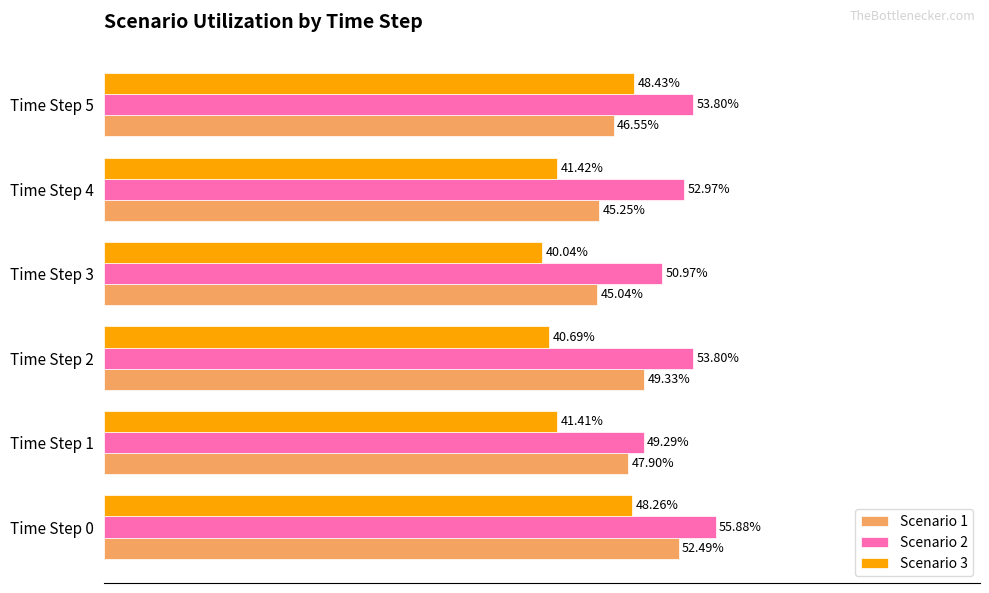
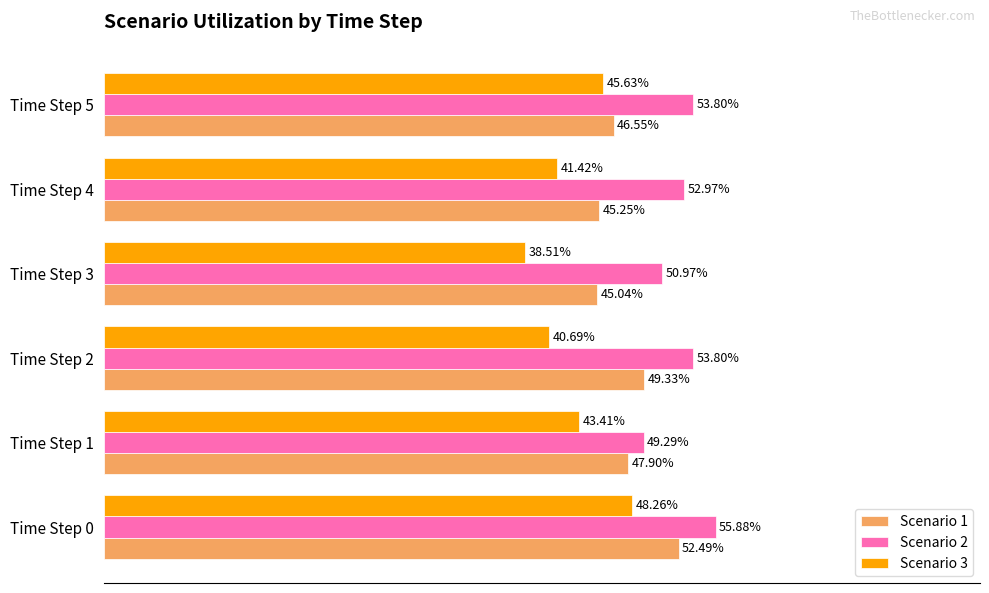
  {
    "Scenario 1": {
      "Time Step 5": "46.55%",
      "Time Step 4": "45.25%",
      "Time Step 3": "45.04%",
      "Time Step 2": "49.33%",
      "Time Step 1": "47.90%",
      "Time Step 0": "52.49%"
    },
    "Scenario 2": {
      "Time Step 5": "53.80%",
      "Time Step 4": "52.97%",
      "Time Step 3": "50.97%",
      "Time Step 2": "53.80%",
      "Time Step 1": "49.29%",
      "Time Step 0": "55.88%"
    },
    "Scenario 3": {
-     "Time Step 5": "48.43%",
+     "Time Step 5": "45.63%",
      "Time Step 4": "41.42%",
-     "Time Step 3": "40.04%",
+     "Time Step 3": "38.51%",
      "Time Step 2": "40.69%",
-     "Time Step 1": "41.41%",
+     "Time Step 1": "43.41%",
      "Time Step 0": "48.26%"
    }
  }
